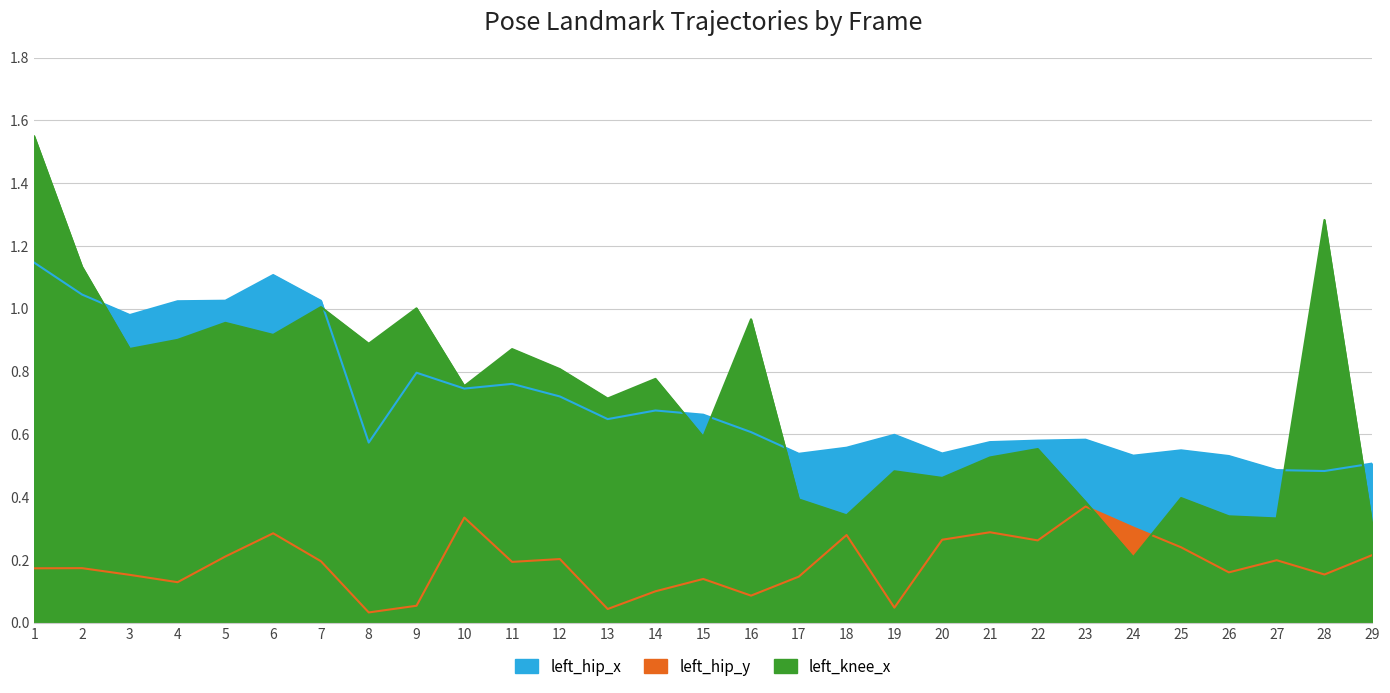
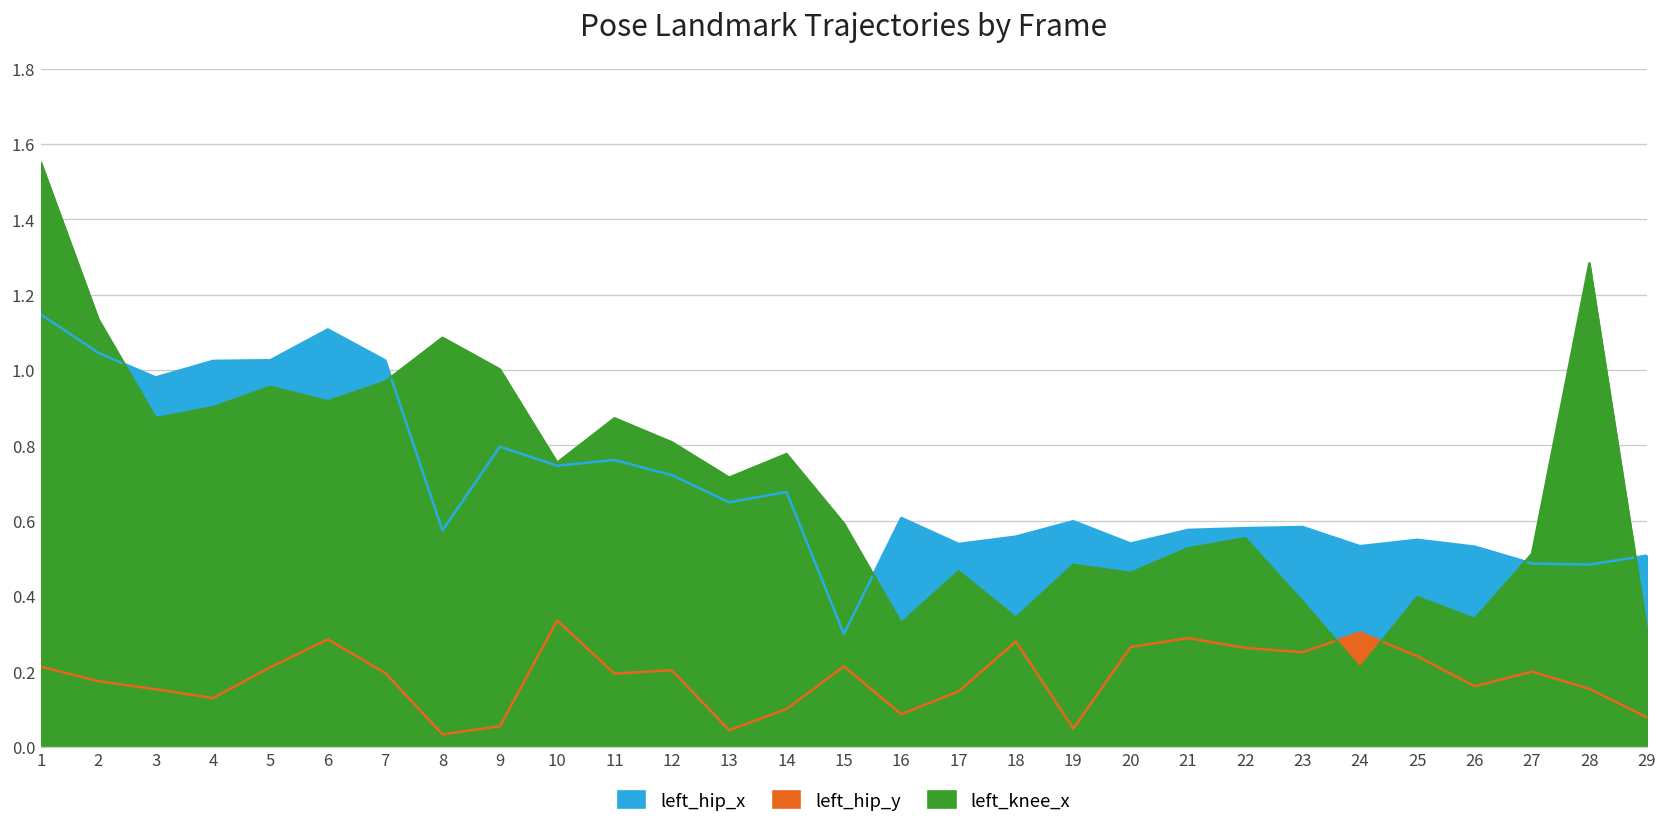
  {
    "left_hip_x": {
      "1": 1.15,
      "2": 1.05,
      "3": 0.98,
      "4": 1.02,
      "5": 1.03,
      "6": 1.11,
      "7": 1.03,
      "8": 0.57,
      "9": 0.80,
      "11": 0.76,
      "12": 0.72,
      "13": 0.65,
      "14": 0.68,
-     "15": 0.66,
+     "15": 0.30,
      "16": 0.61,
      "17": 0.54,
      "18": 0.56,
      "19": 0.60,
      "20": 0.54,
      "21": 0.58,
      "22": 0.58,
      "23": 0.58,
      "24": 0.53,
      "25": 0.55,
      "26": 0.53,
      "27": 0.49,
      "28": 0.48,
      "29": 0.51
    },
    "left_hip_y": {
-     "1": 0.17,
+     "1": 0.21,
      "2": 0.17,
      "3": 0.15,
      "4": 0.13,
      "5": 0.21,
      "6": 0.29,
      "7": 0.20,
      "8": 0.03,
      "9": 0.05,
      "10": 0.34,
      "11": 0.19,
      "12": 0.20,
      "13": 0.04,
      "14": 0.10,
-     "15": 0.14,
+     "15": 0.21,
      "16": 0.09,
      "17": 0.15,
      "18": 0.28,
      "19": 0.05,
      "20": 0.26,
      "21": 0.29,
      "22": 0.26,
-     "23": 0.37,
+     "23": 0.25,
      "24": 0.30,
      "25": 0.24,
      "26": 0.16,
      "27": 0.20,
      "28": 0.15,
-     "29": 0.22
+     "29": 0.08
    },
    "left_knee_x": {
      "1": 1.55,
      "2": 1.13,
      "3": 0.87,
      "4": 0.90,
      "5": 0.96,
      "6": 0.92,
-     "7": 1.01,
-     "8": 0.89,
+     "7": 0.97,
+     "8": 1.09,
      "9": 1.00,
      "11": 0.87,
      "12": 0.81,
      "13": 0.71,
      "14": 0.78,
      "15": 0.59,
-     "16": 0.97,
-     "17": 0.39,
+     "16": 0.33,
+     "17": 0.47,
      "18": 0.34,
      "19": 0.48,
      "20": 0.46,
      "21": 0.53,
      "22": 0.55,
      "23": 0.38,
      "24": 0.21,
      "25": 0.40,
      "26": 0.34,
-     "27": 0.33,
+     "27": 0.51,
      "28": 1.28,
      "29": 0.31
    }
  }
